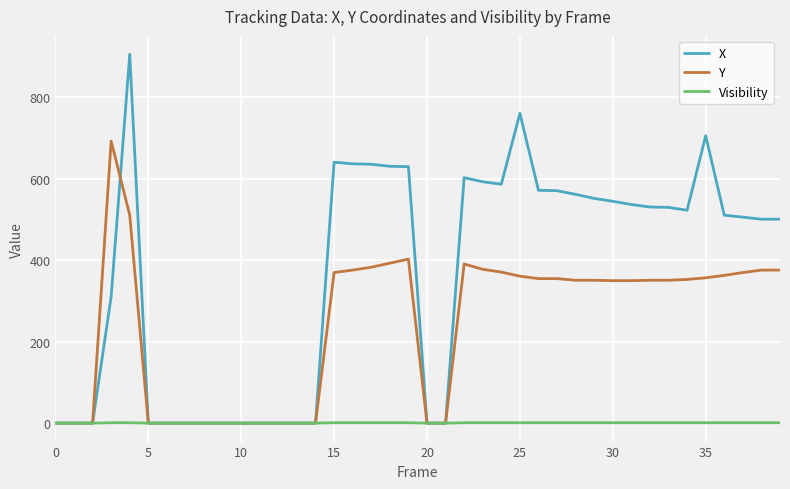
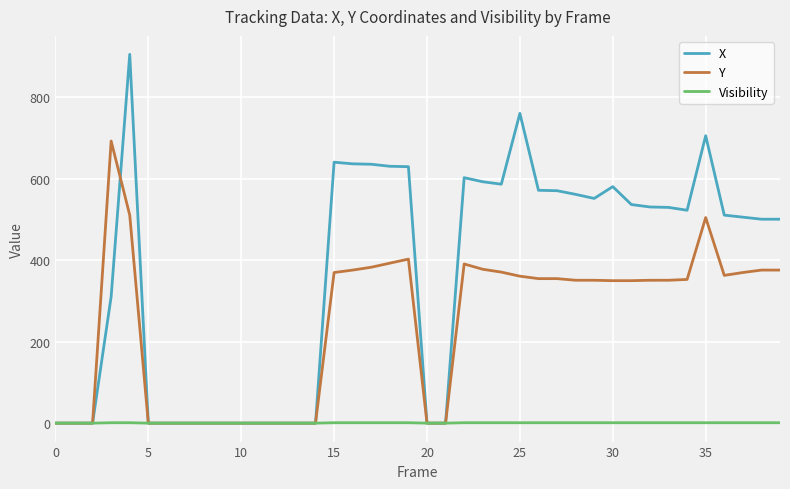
  {
    "X": {
      "15": 640,
      "25": 760,
-     "30": 550,
+     "30": 580,
      "35": 710
    },
    "Y": {
      "15": 370,
      "25": 360,
      "30": 350,
-     "35": 360
+     "35": 510
    },
    "Visibility": {
      "15": 0,
      "25": 0,
      "30": 0,
      "35": 0
    }
  }
